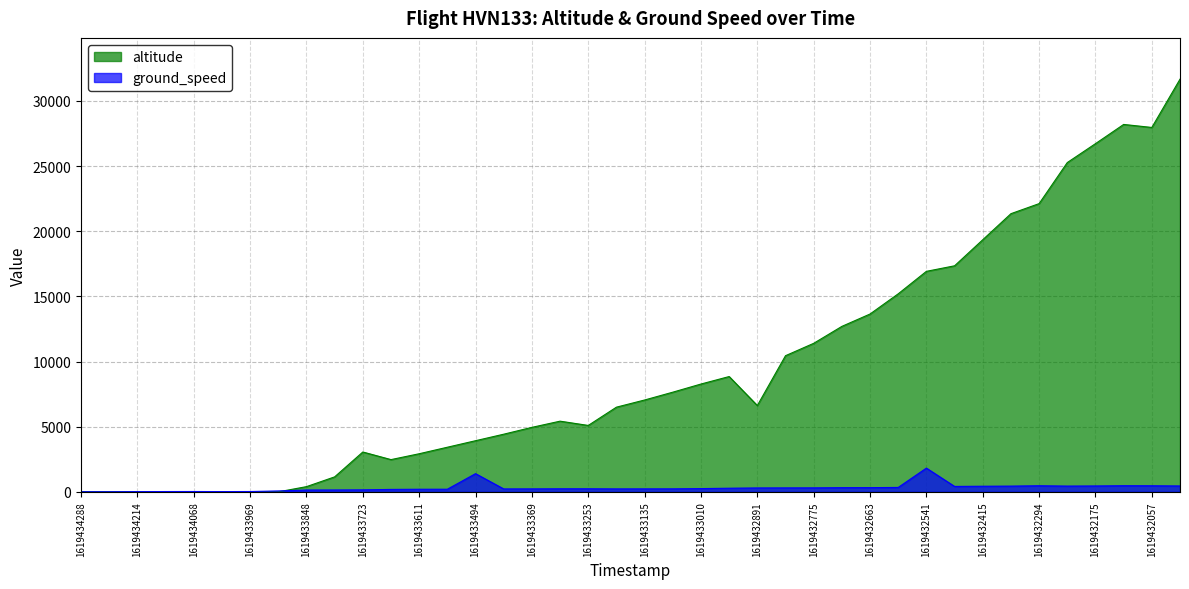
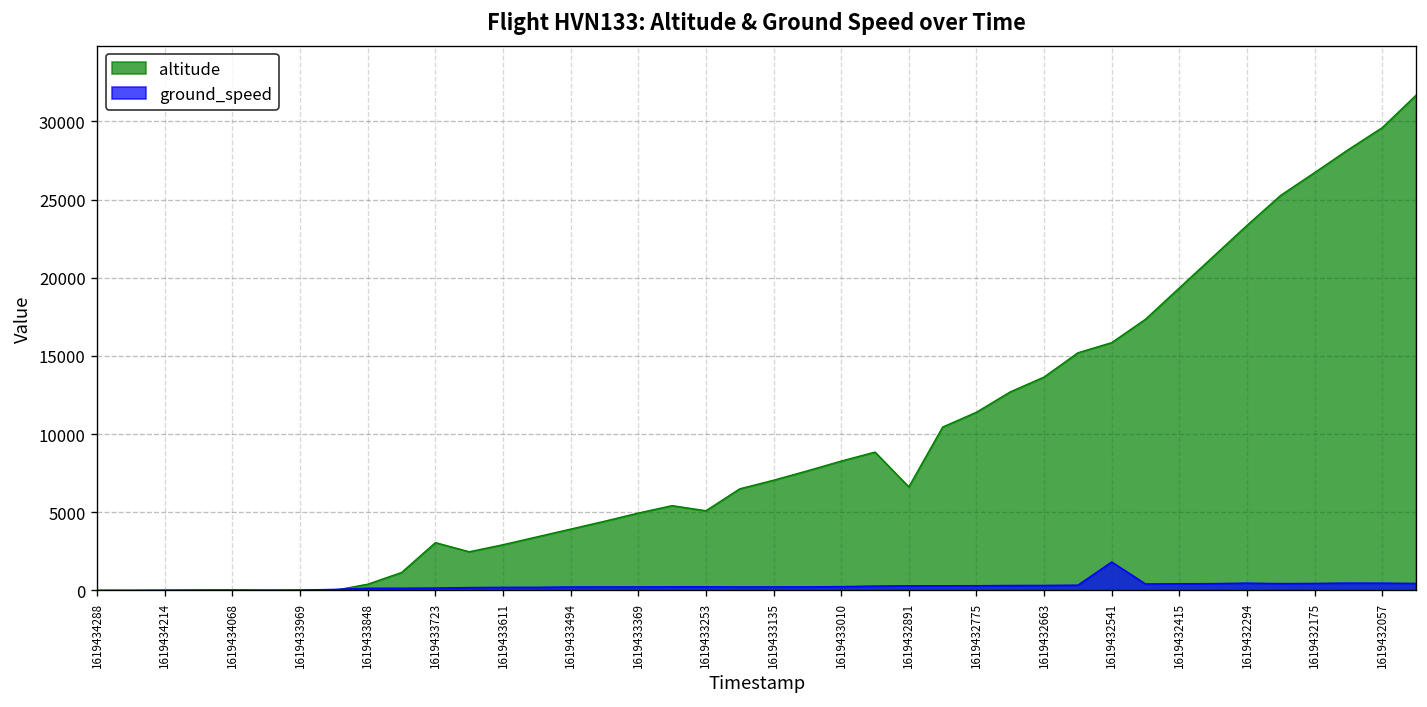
  {
    "altitude": {
      "1619433848": 400,
      "1619433723": 3100,
      "1619433611": 2900,
      "1619433494": 3900,
      "1619433369": 5000,
      "1619433253": 5100,
      "1619433135": 7100,
      "1619433010": 8300,
      "1619432891": 6600,
      "1619432775": 11400,
      "1619432663": 13700,
-     "1619432541": 16900,
+     "1619432541": 15900,
      "1619432415": 19400,
-     "1619432294": 22100,
+     "1619432294": 23400,
      "1619432175": 26700,
-     "1619432057": 28000
+     "1619432057": 29600
    },
    "ground_speed": {
      "1619433848": 100,
      "1619433723": 200,
      "1619433611": 200,
-     "1619433494": 1400,
+     "1619433494": 200,
      "1619433369": 200,
      "1619433253": 200,
      "1619433135": 200,
      "1619433010": 200,
      "1619432891": 300,
      "1619432775": 300,
      "1619432663": 300,
      "1619432541": 1800,
      "1619432415": 400,
      "1619432294": 500,
      "1619432175": 500,
      "1619432057": 500
    }
  }
